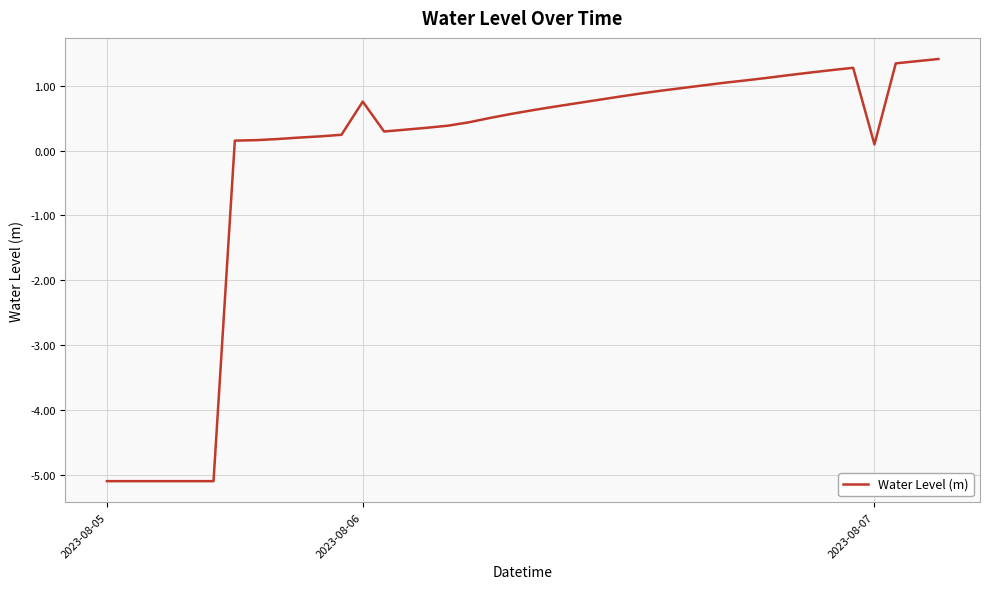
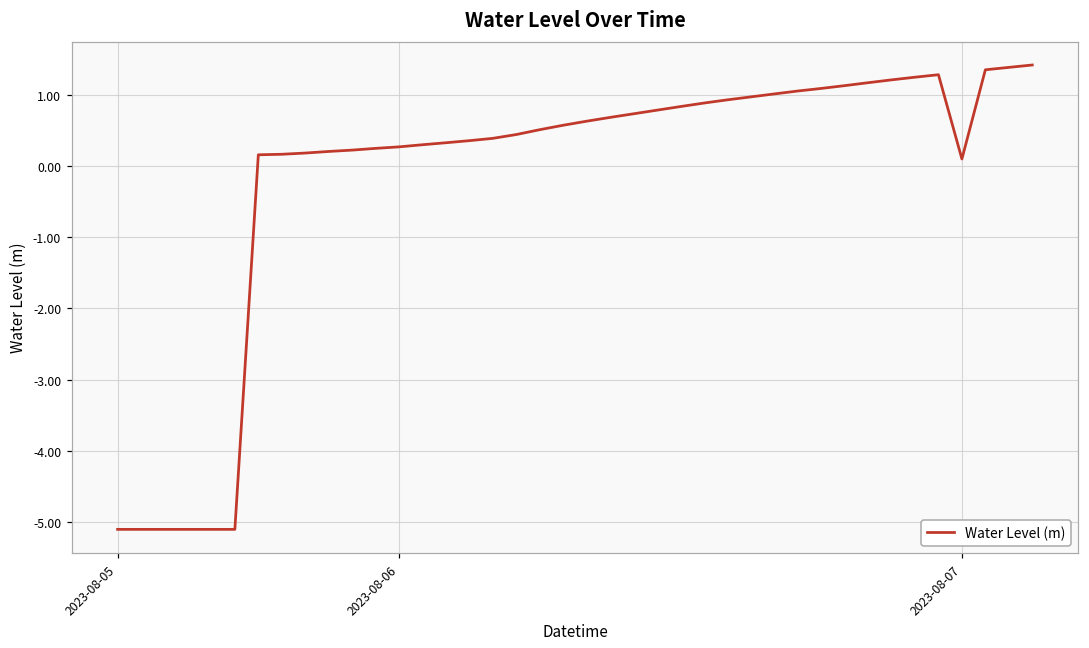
  {
    "2023-08-05": -5.1,
-   "2023-08-06": 0.8,
+   "2023-08-06": 0.3,
    "2023-08-07": 0.1
  }
